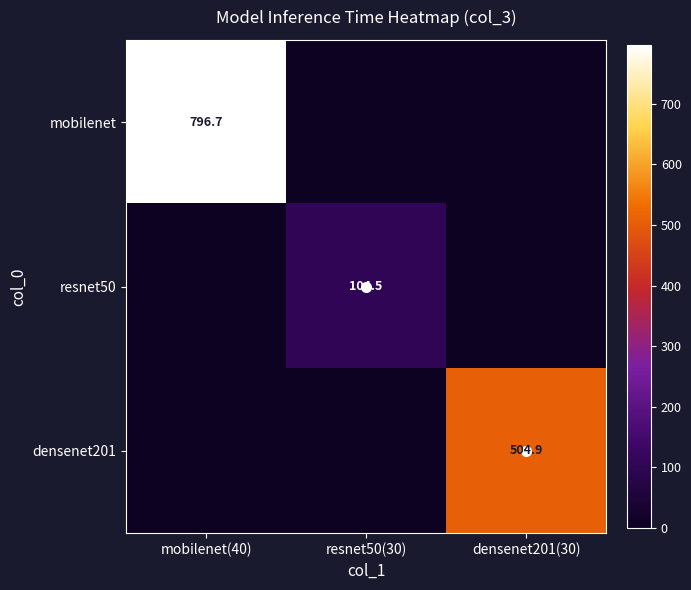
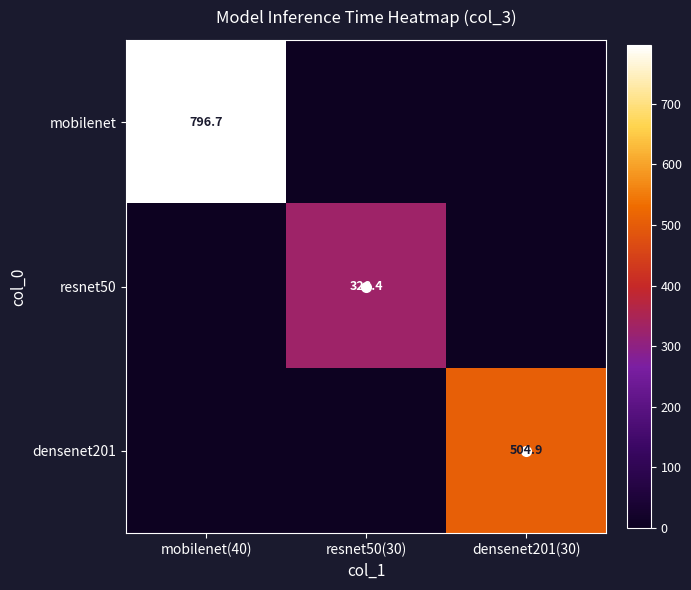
  {
    "resnet50": {
-     "resnet50(30)": 104.5
+     "resnet50(30)": 328.4
    }
  }
